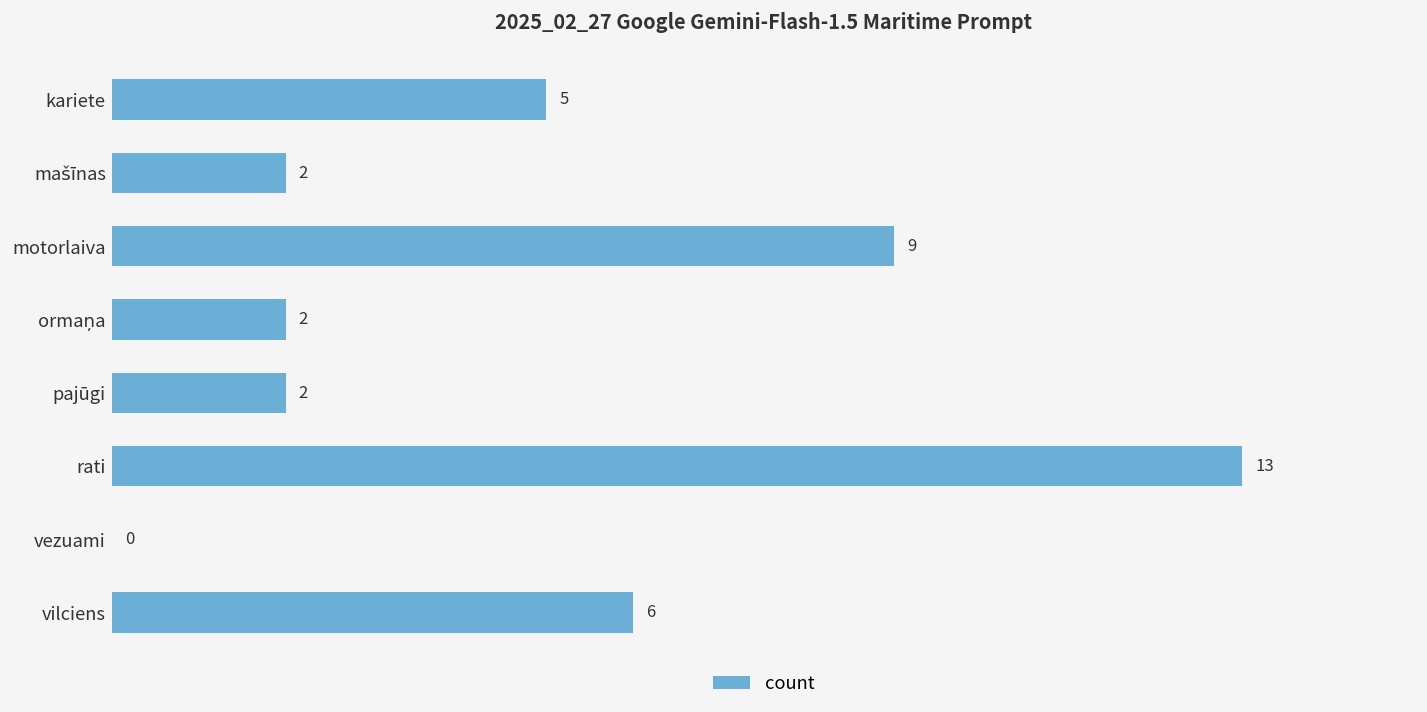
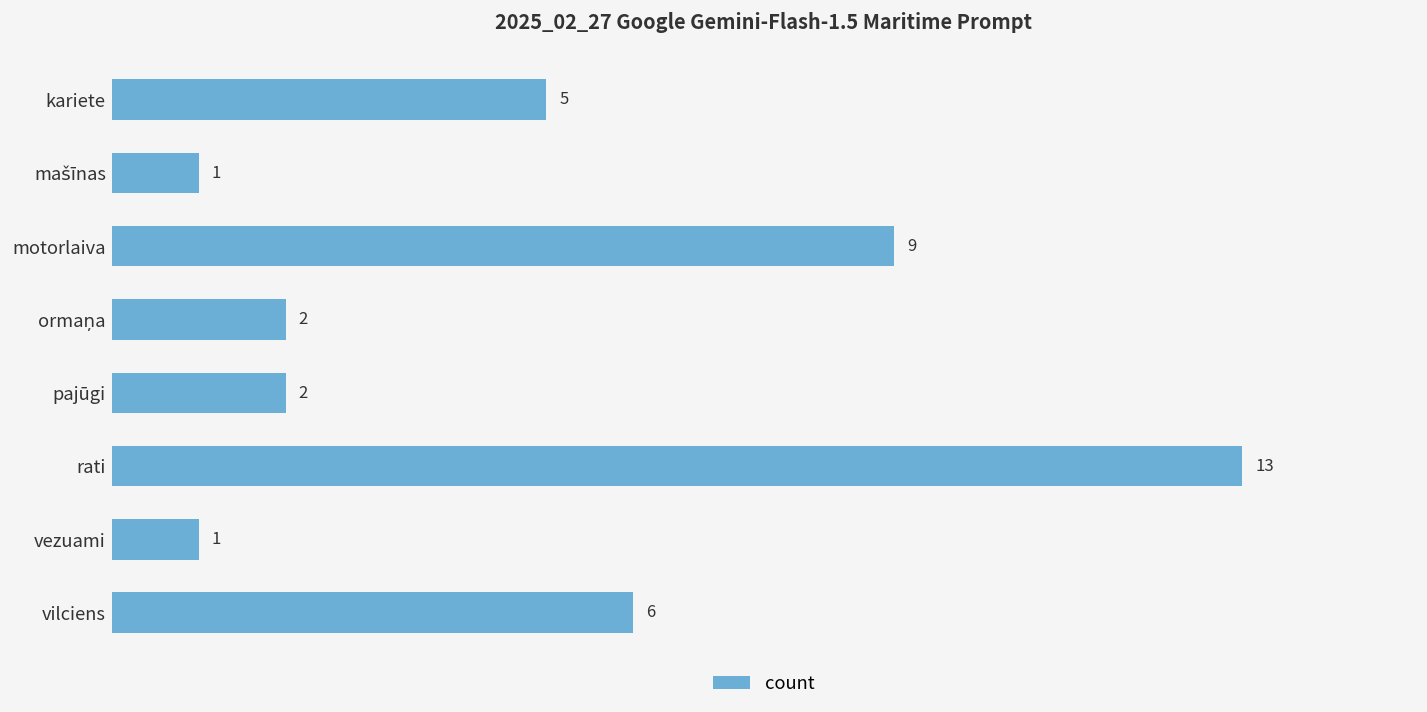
  {
    "kariete": 5,
-   "mašīnas": 2,
+   "mašīnas": 1,
    "motorlaiva": 9,
    "ormaņa": 2,
    "pajūgi": 2,
    "rati": 13,
-   "vezuami": 0,
+   "vezuami": 1,
    "vilciens": 6
  }
